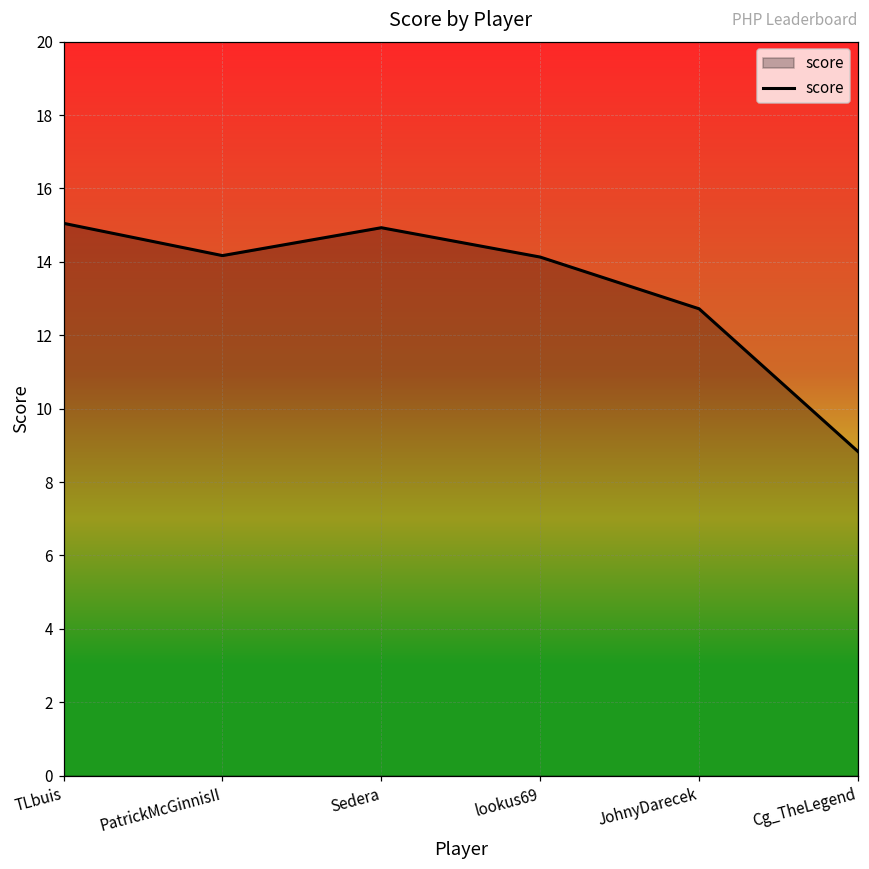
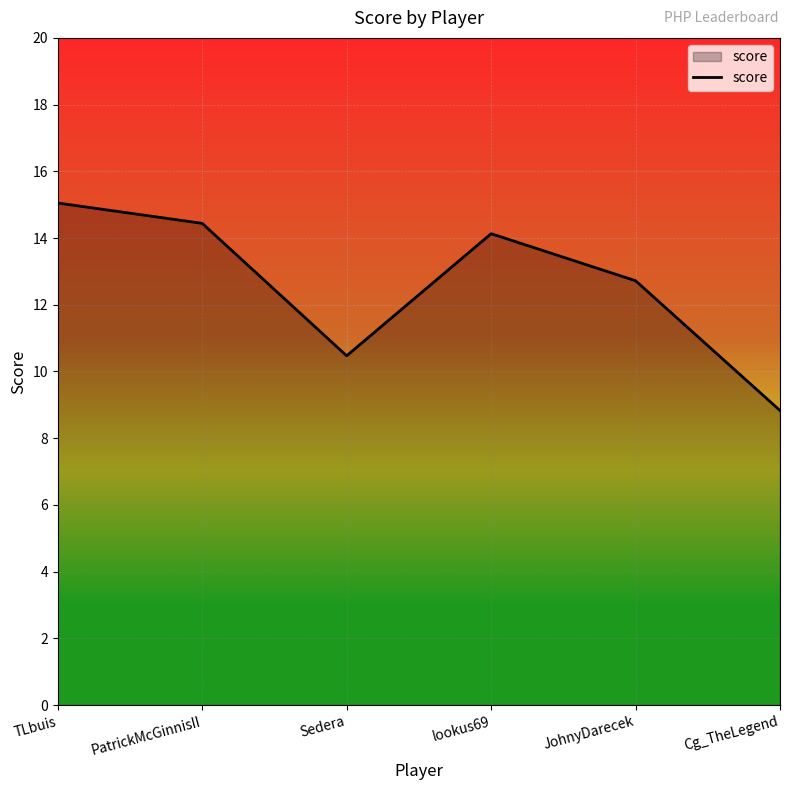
  {
    "TLbuis": 15.1,
-   "PatrickMcGinnisII": 14.2,
-   "Sedera": 14.9,
+   "PatrickMcGinnisII": 14.4,
+   "Sedera": 10.5,
    "lookus69": 14.1,
    "JohnyDarecek": 12.7,
    "Cg_TheLegend": 8.8
  }
